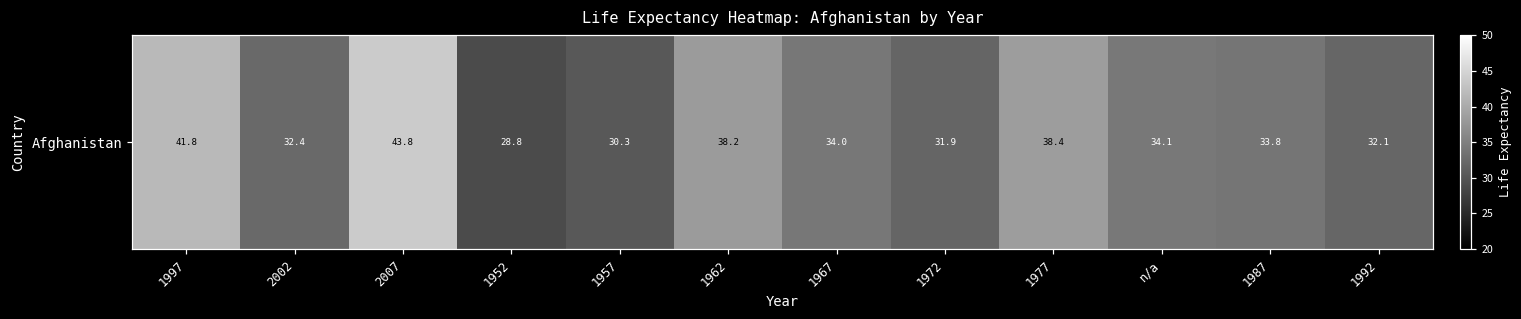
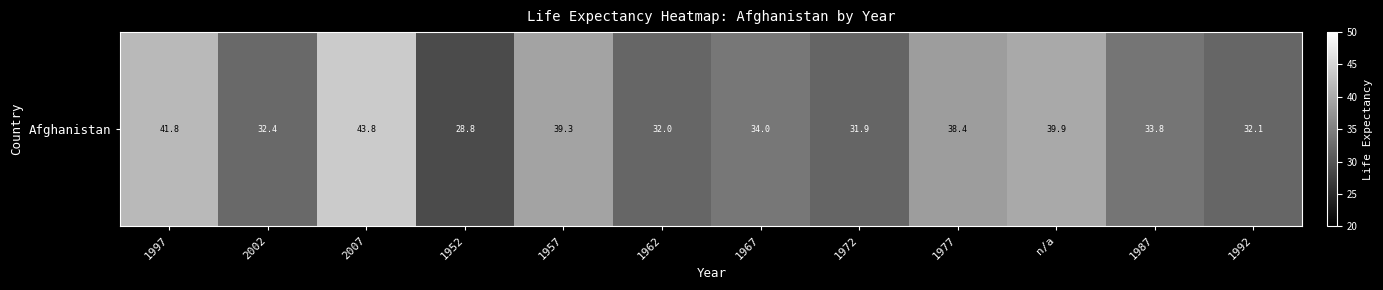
  {
    "Afghanistan": {
      "1997": 41.8,
      "2002": 32.4,
      "2007": 43.8,
      "1952": 28.8,
-     "1957": 30.3,
-     "1962": 38.2,
+     "1957": 39.3,
+     "1962": 32.0,
      "1967": 34.0,
      "1972": 31.9,
      "1977": 38.4,
-     "n/a": 34.1,
+     "n/a": 39.9,
      "1987": 33.8,
      "1992": 32.1
    }
  }
